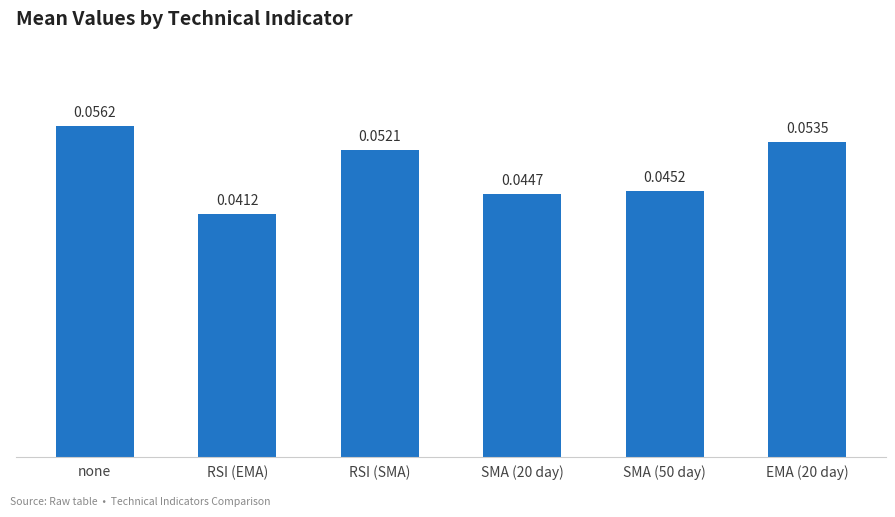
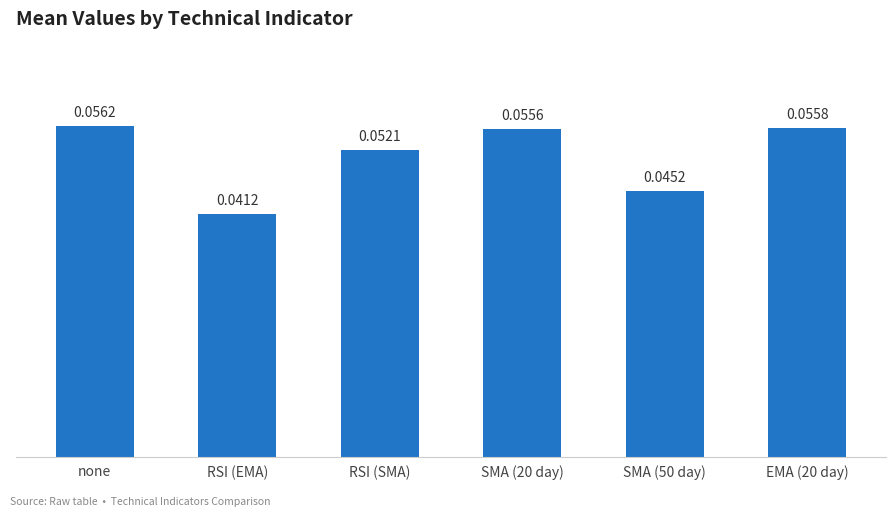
  {
    "none": 0.0562,
    "RSI (EMA)": 0.0412,
    "RSI (SMA)": 0.0521,
-   "SMA (20 day)": 0.0447,
+   "SMA (20 day)": 0.0556,
    "SMA (50 day)": 0.0452,
-   "EMA (20 day)": 0.0535
+   "EMA (20 day)": 0.0558
  }
